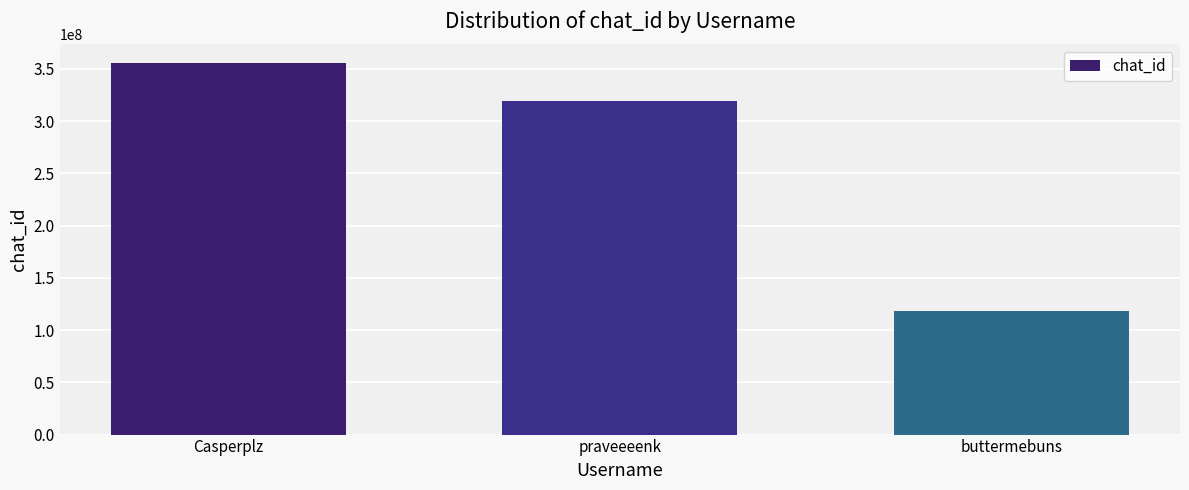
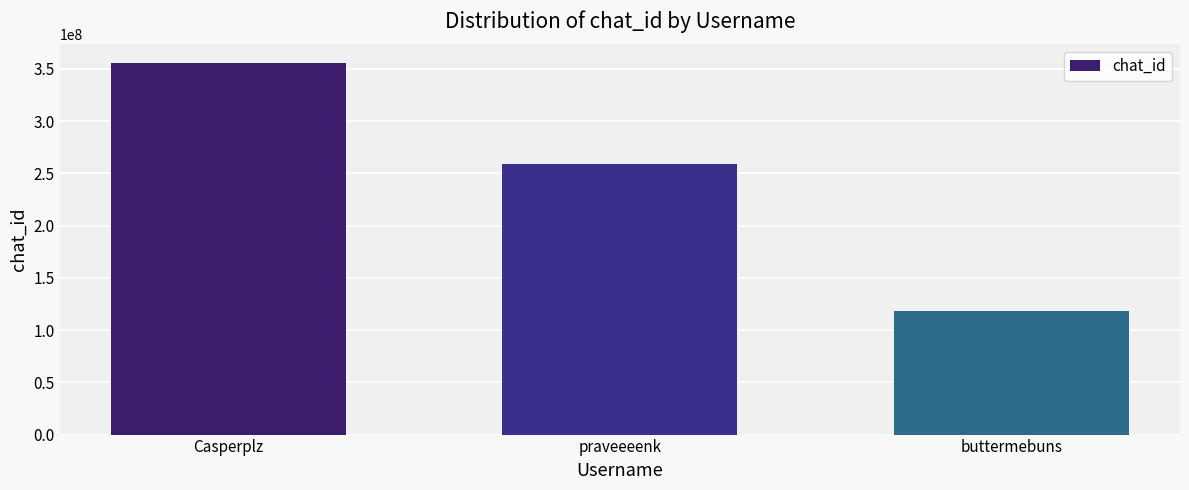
  {
    "Casperplz": 356000000,
-   "praveeeenk": 319000000,
+   "praveeeenk": 259000000,
    "buttermebuns": 118000000
  }
